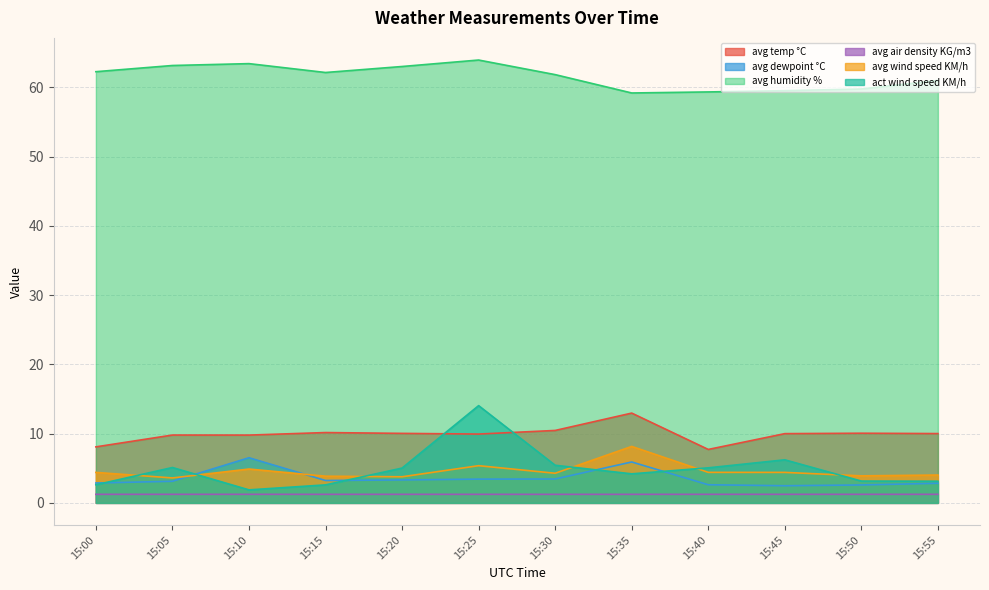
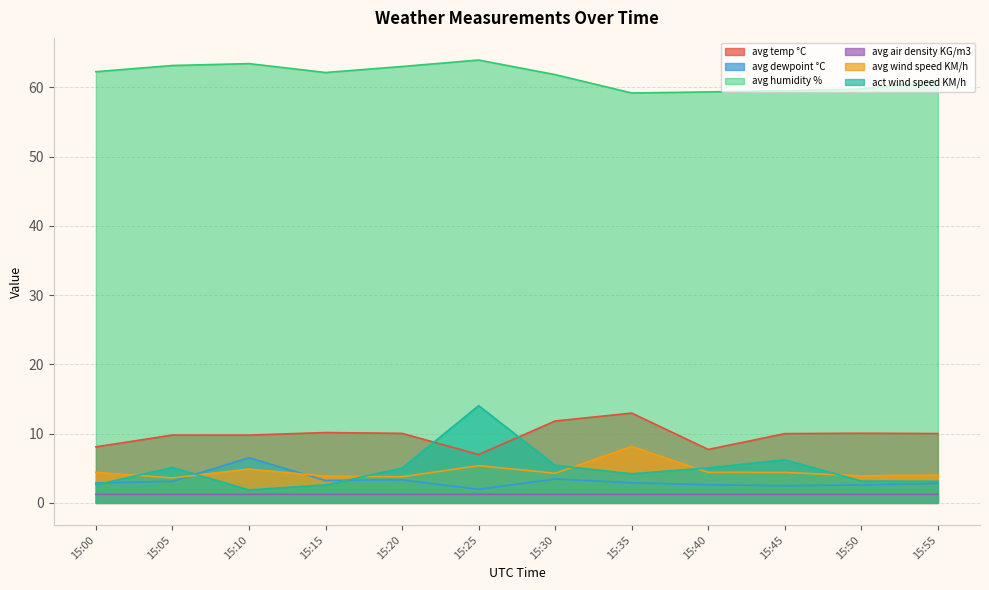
  {
    "avg temp °C": {
      "15:00": 8,
      "15:05": 10,
      "15:10": 10,
      "15:15": 10,
      "15:20": 10,
-     "15:25": 10,
-     "15:30": 10,
+     "15:25": 7,
+     "15:30": 12,
      "15:35": 13,
      "15:40": 8,
      "15:45": 10,
      "15:50": 10,
      "15:55": 10
    },
    "avg dewpoint °C": {
      "15:05": 3,
      "15:10": 7,
      "15:15": 3,
      "15:20": 3,
-     "15:25": 3,
+     "15:25": 2,
      "15:30": 3,
-     "15:35": 6,
+     "15:35": 3,
      "15:40": 3,
      "15:45": 2,
      "15:50": 3
    },
    "avg air density KG/m3": {
      "15:00": 1,
      "15:05": 1,
      "15:10": 1,
      "15:15": 1,
      "15:20": 1,
      "15:25": 1,
      "15:30": 1,
      "15:35": 1,
      "15:40": 1,
      "15:45": 1,
      "15:50": 1,
      "15:55": 1
    },
    "avg wind speed KM/h": {
      "15:00": 4,
      "15:05": 4,
      "15:10": 5,
      "15:15": 4,
      "15:20": 4,
      "15:25": 5,
      "15:30": 4,
      "15:35": 8,
      "15:40": 4,
      "15:45": 4,
      "15:50": 4,
      "15:55": 4
    }
  }
